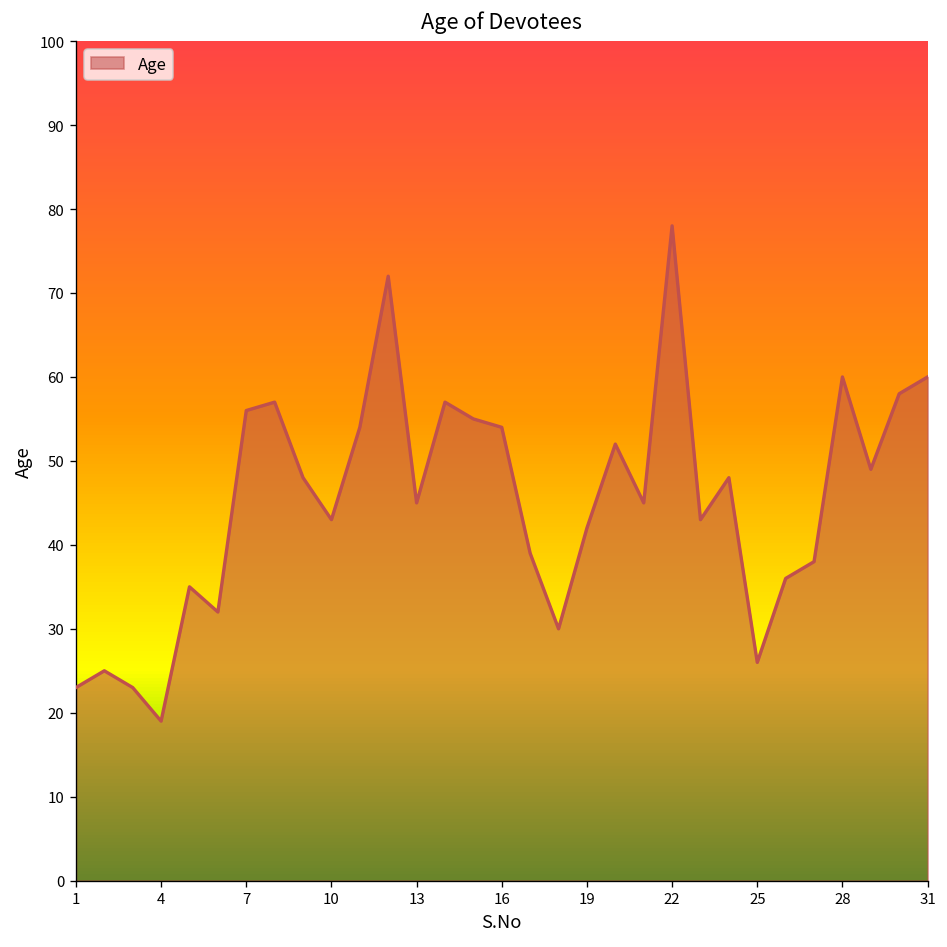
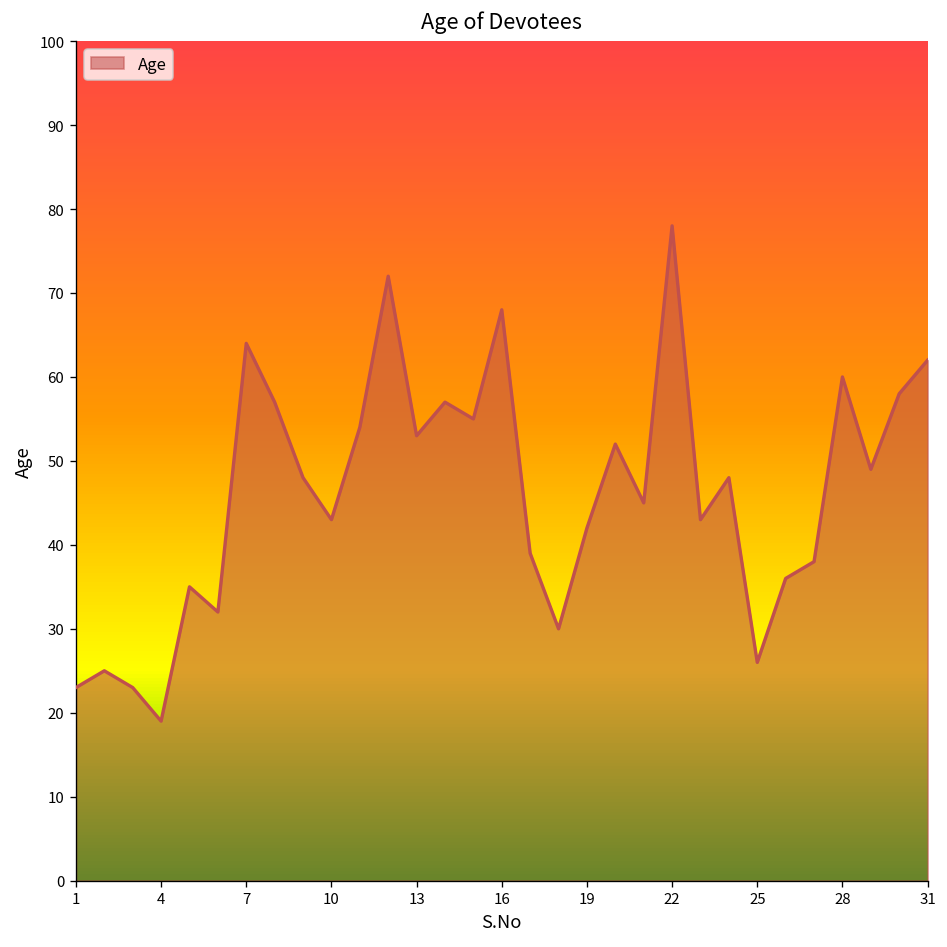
  {
    "1": 23,
    "4": 19,
-   "7": 56,
+   "7": 64,
    "10": 43,
-   "13": 45,
-   "16": 54,
+   "13": 53,
+   "16": 68,
    "19": 42,
    "22": 78,
    "25": 26,
    "28": 60,
-   "31": 60
+   "31": 62
  }
